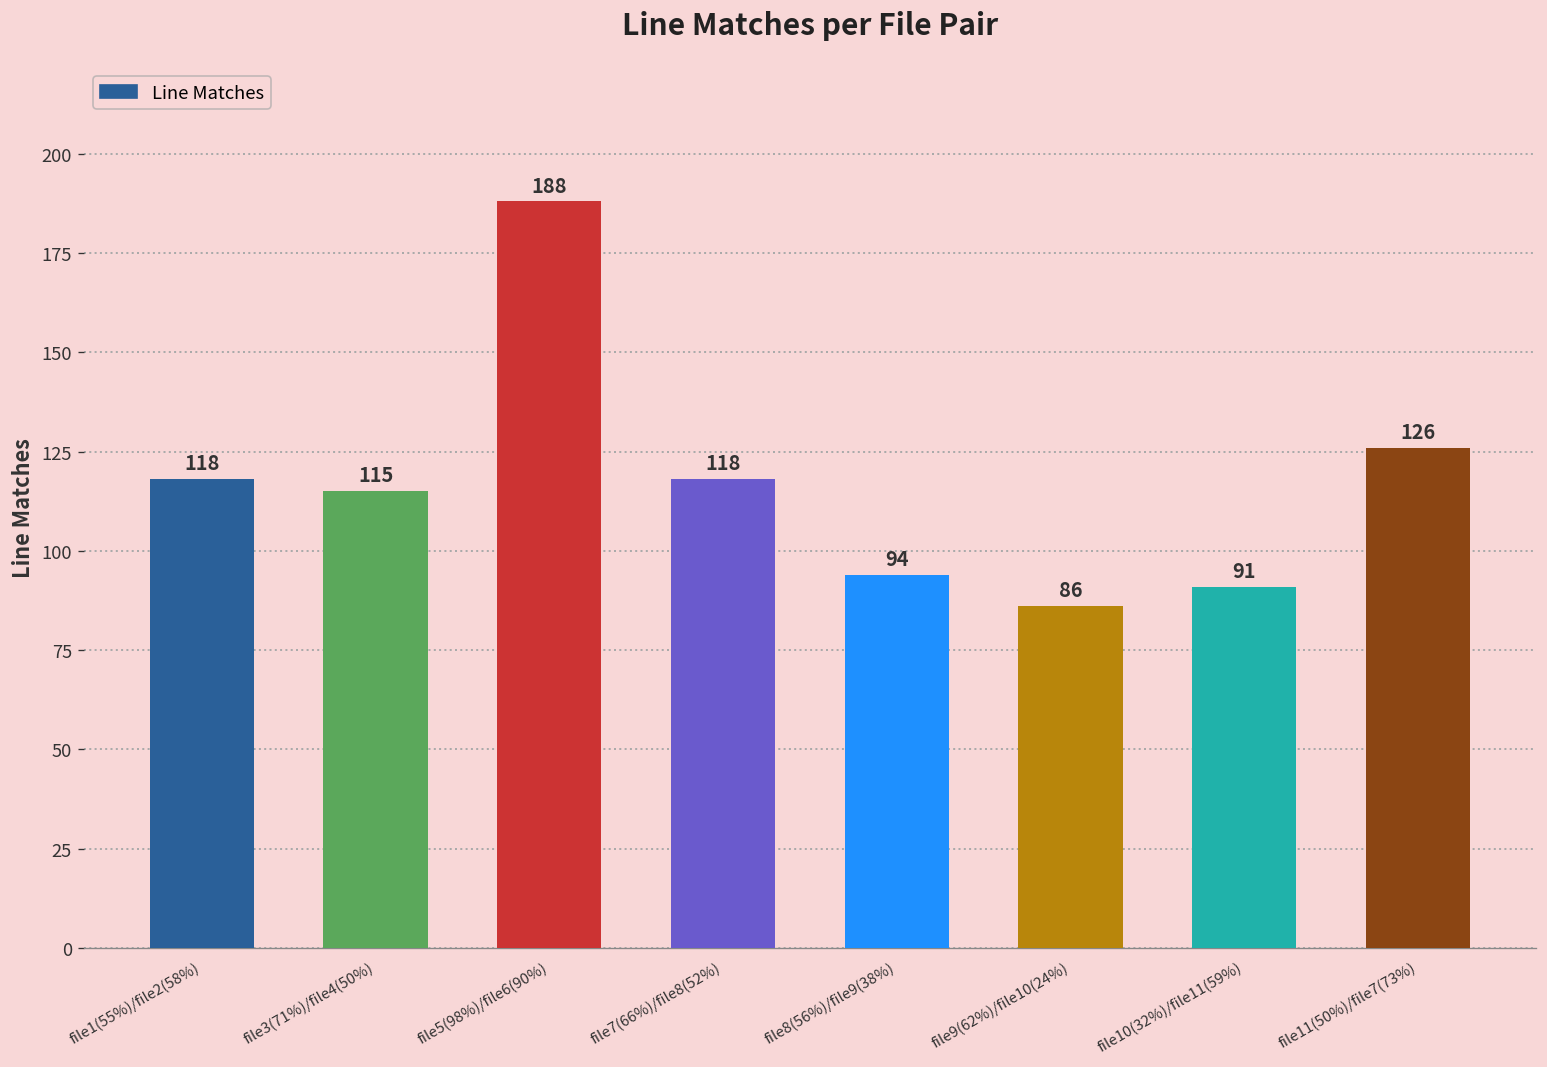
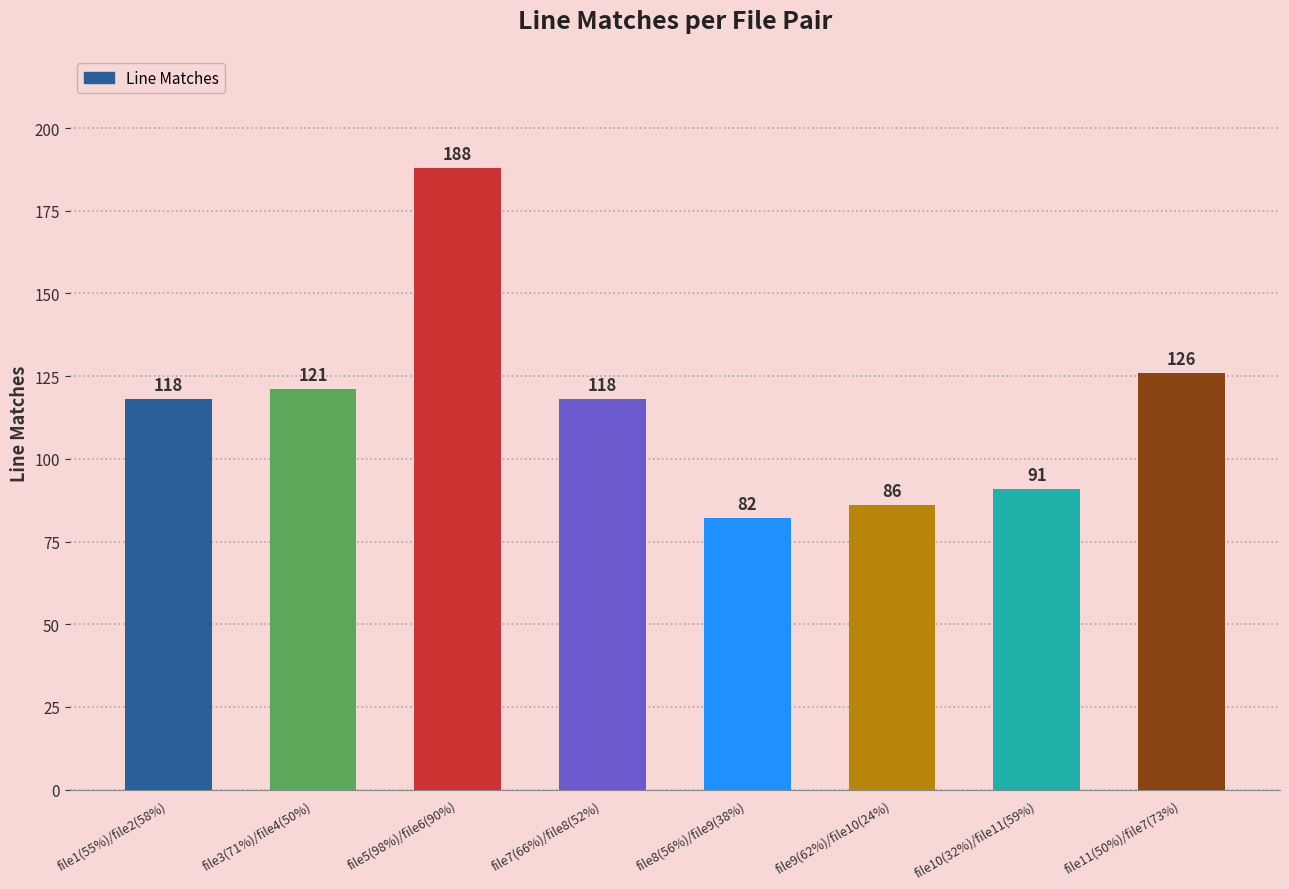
  {
    "file1(55%)/file2(58%)": 118,
-   "file3(71%)/file4(50%)": 115,
+   "file3(71%)/file4(50%)": 121,
    "file5(98%)/file6(90%)": 188,
    "file7(66%)/file8(52%)": 118,
-   "file8(56%)/file9(38%)": 94,
+   "file8(56%)/file9(38%)": 82,
    "file9(62%)/file10(24%)": 86,
    "file10(32%)/file11(59%)": 91,
    "file11(50%)/file7(73%)": 126
  }
